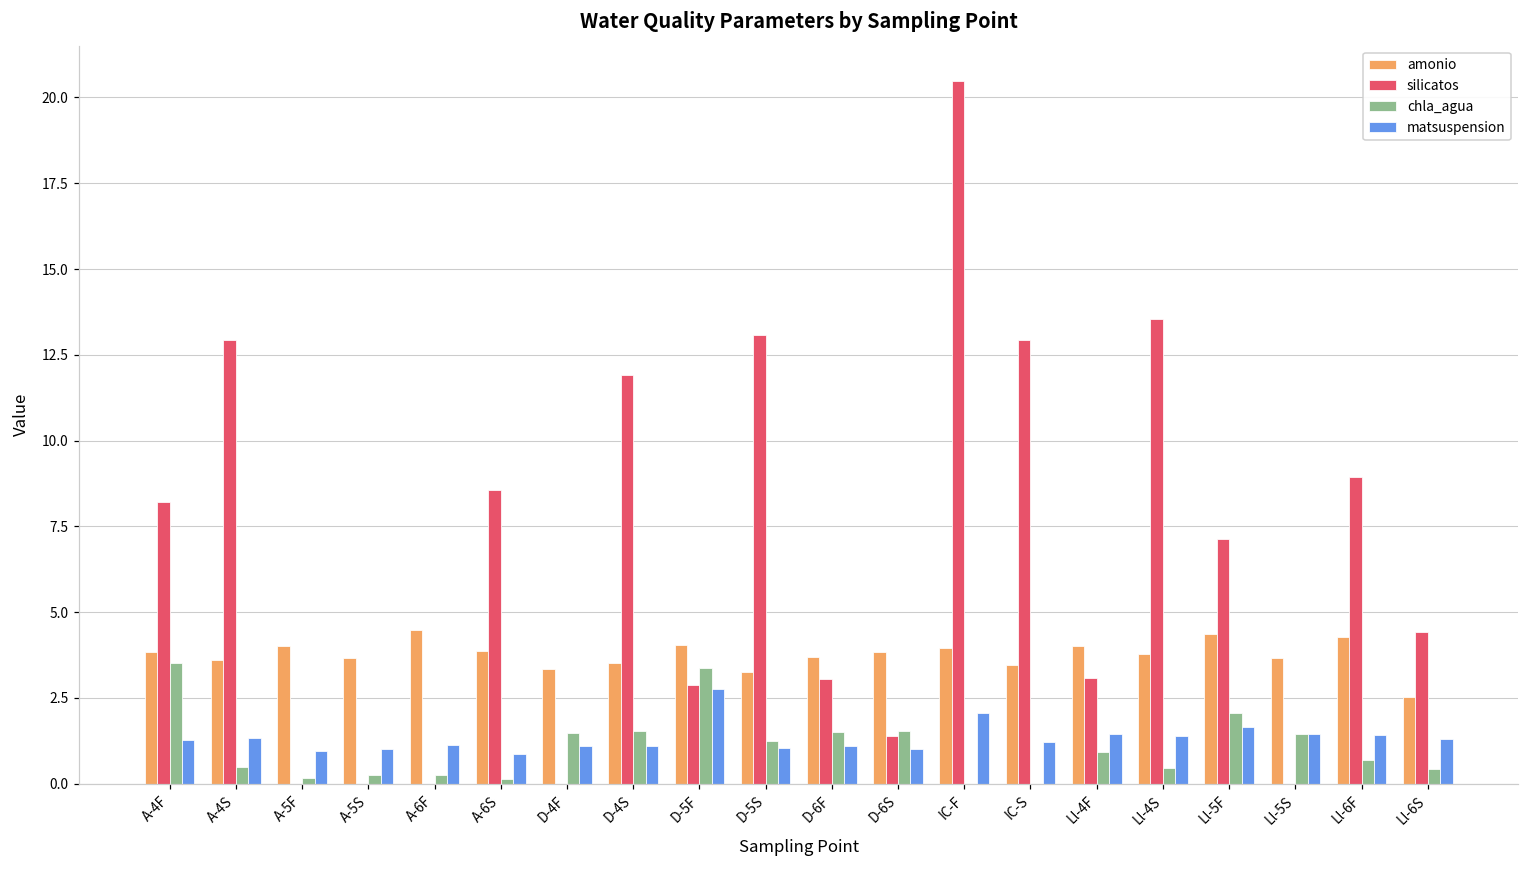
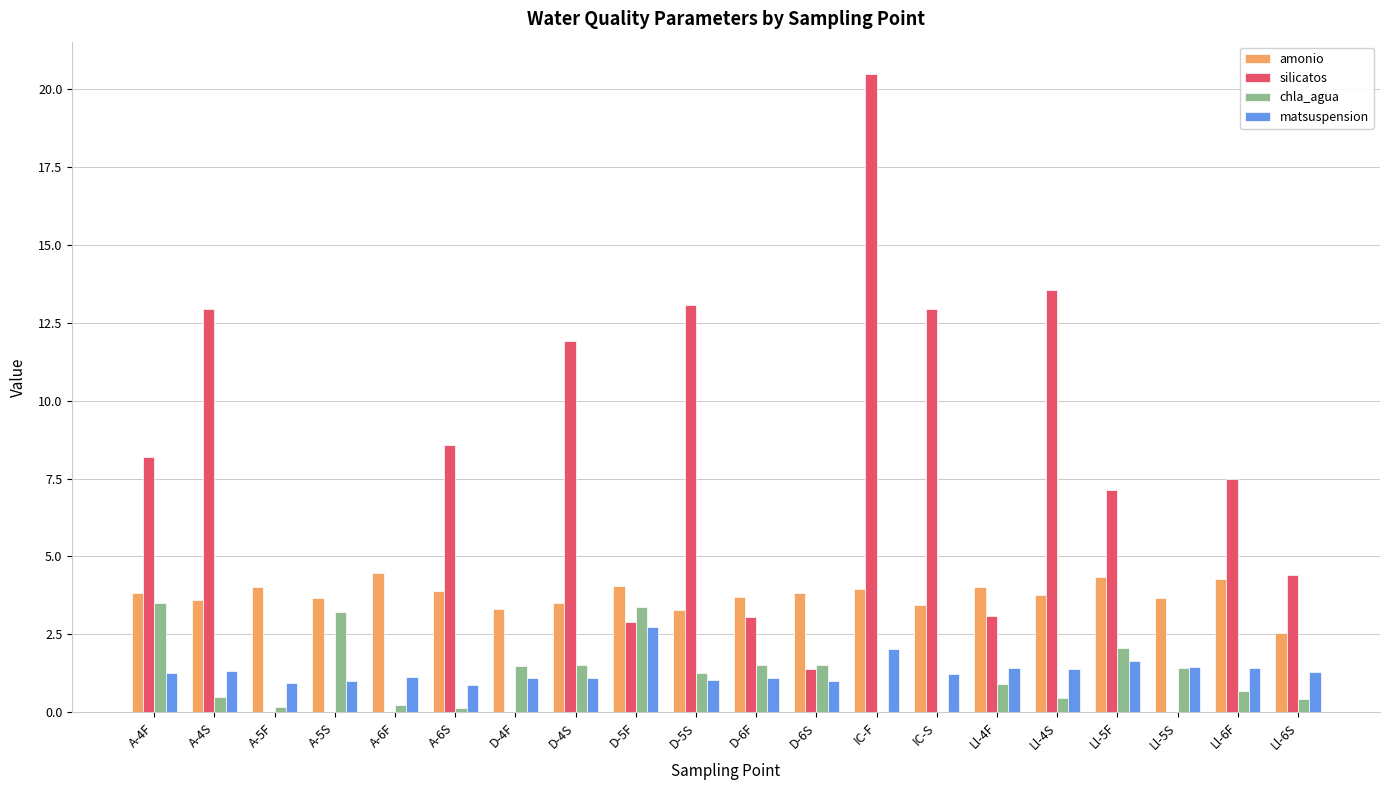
  {
    "amonio": {
      "A-4F": 3.8,
      "A-4S": 3.6,
      "A-5F": 4.0,
      "A-5S": 3.7,
      "A-6F": 4.5,
      "A-6S": 3.9,
      "D-4F": 3.3,
      "D-4S": 3.5,
      "D-5F": 4.0,
      "D-5S": 3.3,
      "D-6F": 3.7,
      "D-6S": 3.8,
      "IC-F": 4.0,
      "IC-S": 3.5,
      "Ll-4F": 4.0,
      "Ll-4S": 3.8,
      "Ll-5F": 4.4,
      "Ll-5S": 3.7,
      "Ll-6F": 4.3,
      "Ll-6S": 2.5
    },
    "silicatos": {
      "A-4F": 8.2,
      "A-4S": 12.9,
      "A-6S": 8.6,
      "D-4S": 11.9,
      "D-5F": 2.9,
      "D-5S": 13.1,
      "D-6F": 3.1,
      "D-6S": 1.4,
      "IC-F": 20.5,
      "IC-S": 12.9,
      "Ll-4F": 3.1,
      "Ll-4S": 13.6,
      "Ll-5F": 7.1,
-     "Ll-6F": 9.0,
+     "Ll-6F": 7.5,
      "Ll-6S": 4.4
    },
    "chla_agua": {
      "A-4F": 3.5,
      "A-4S": 0.5,
      "A-5F": 0.2,
-     "A-5S": 0.3,
+     "A-5S": 3.2,
      "A-6F": 0.2,
      "A-6S": 0.1,
      "D-4F": 1.5,
      "D-4S": 1.5,
      "D-5F": 3.4,
      "D-5S": 1.3,
      "D-6F": 1.5,
      "D-6S": 1.5,
      "IC-F": 0.0,
      "IC-S": 0.0,
      "Ll-4F": 0.9,
      "Ll-4S": 0.5,
      "Ll-5F": 2.1,
      "Ll-5S": 1.4,
      "Ll-6F": 0.7,
      "Ll-6S": 0.4
    },
    "matsuspension": {
      "A-4F": 1.3,
      "A-4S": 1.3,
      "A-5F": 1.0,
      "A-5S": 1.0,
      "A-6F": 1.1,
      "A-6S": 0.9,
      "D-4F": 1.1,
      "D-4S": 1.1,
      "D-5F": 2.8,
      "D-5S": 1.0,
      "D-6F": 1.1,
      "D-6S": 1.0,
      "IC-F": 2.1,
      "IC-S": 1.2,
      "Ll-4F": 1.4,
      "Ll-4S": 1.4,
      "Ll-5F": 1.6,
      "Ll-5S": 1.5,
      "Ll-6F": 1.4,
      "Ll-6S": 1.3
    }
  }
